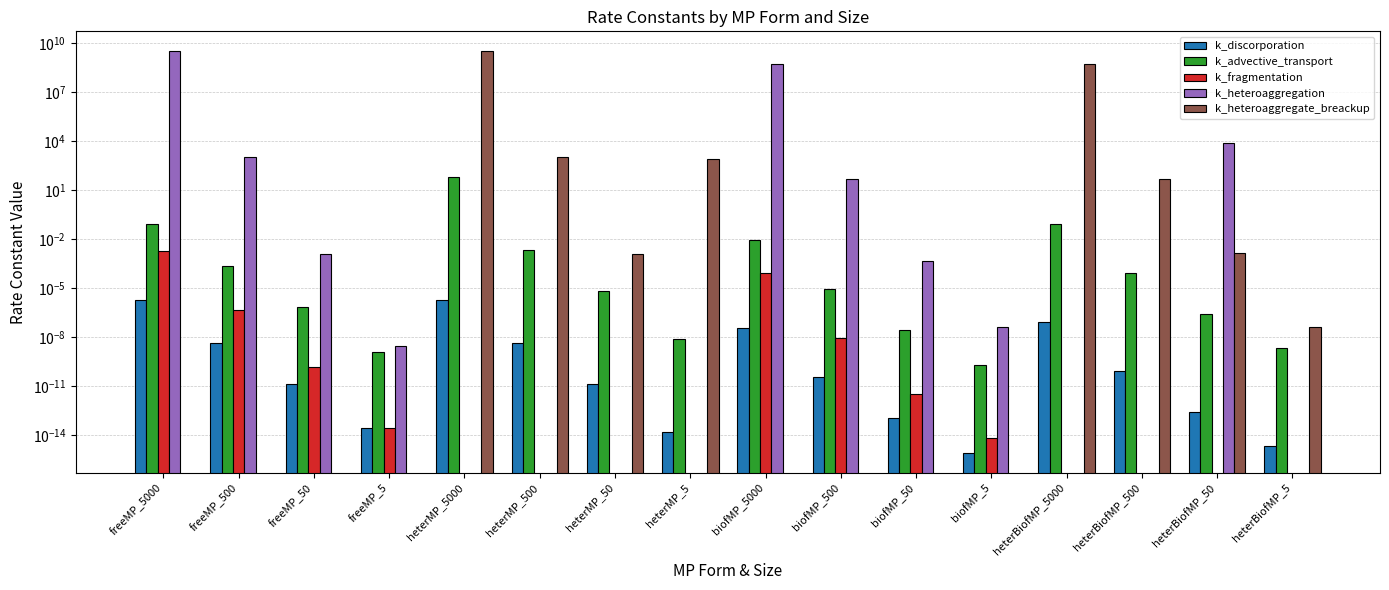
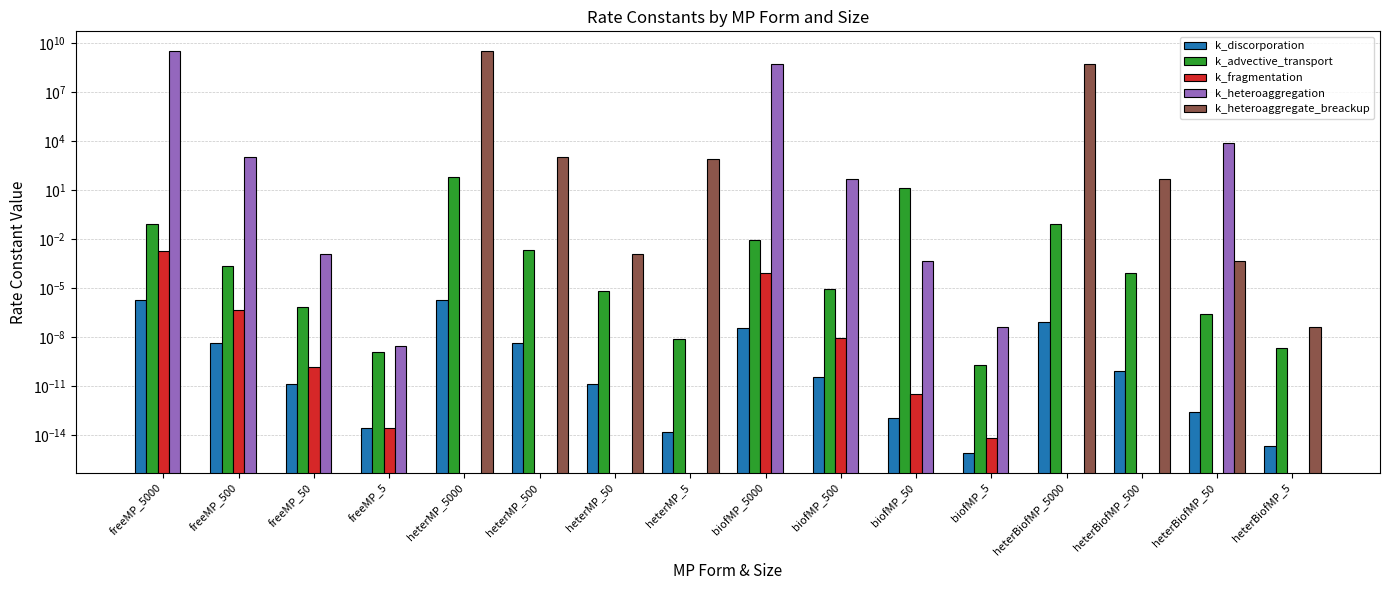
  {
    "k_discorporation": {
      "freeMP_5000": 0.000002,
      "freeMP_500": 0.000000005,
      "freeMP_50": 0.00000000001,
      "freeMP_5": 0.000000000000,
      "heterMP_5000": 0.000002,
      "heterMP_500": 0.000000005,
      "heterMP_50": 0.00000000001,
      "heterMP_5": 0.000000000000,
      "biofMP_5000": 0.00000004,
      "biofMP_500": 0.00000000004,
      "biofMP_50": 0.000000000000,
      "biofMP_5": 0.000000000000,
      "heterBiofMP_5000": 0.0000001,
      "heterBiofMP_500": 0.0000000001,
      "heterBiofMP_50": 0.000000000000,
      "heterBiofMP_5": 0.000000000000
    },
    "k_advective_transport": {
      "freeMP_5000": 0.1,
      "freeMP_500": 0.0002,
      "freeMP_50": 0.000001,
      "freeMP_5": 0.000000001,
      "heterMP_5000": 70,
      "heterMP_500": 0.002,
      "heterMP_50": 0.00001,
      "heterMP_5": 0.00000001,
      "biofMP_5000": 0.01,
      "biofMP_500": 0.00001,
-     "biofMP_50": 0,
+     "biofMP_50": 10,
      "biofMP_5": 0.0000000002,
      "heterBiofMP_5000": 0.1,
      "heterBiofMP_500": 0.0001,
      "heterBiofMP_50": 0.0000003,
      "heterBiofMP_5": 0.000000002
    },
    "k_fragmentation": {
      "freeMP_5000": 0.002,
      "freeMP_500": 0.0000004,
      "freeMP_50": 0.0000000001,
      "freeMP_5": 0.000000000000,
      "biofMP_5000": 0.0001,
      "biofMP_500": 0.00000001,
      "biofMP_50": 0.000000000003,
      "biofMP_5": 0.000000000000
    },
    "k_heteroaggregation": {
      "freeMP_5000": 3000000000,
      "freeMP_500": 1000,
      "freeMP_50": 0.001,
      "freeMP_5": 0.000000003,
      "biofMP_5000": 500000000,
      "biofMP_500": 50,
      "biofMP_50": 0.0005,
      "biofMP_5": 0.00000005,
      "heterBiofMP_50": 10000
    },
    "k_heteroaggregate_breackup": {
      "heterMP_5000": 3000000000,
      "heterMP_500": 1000,
      "heterMP_50": 0.001,
      "heterMP_5": 1000,
      "heterBiofMP_5000": 500000000,
      "heterBiofMP_500": 50,
-     "heterBiofMP_50": 0.002,
+     "heterBiofMP_50": 0.0005,
      "heterBiofMP_5": 0.00000005
    }
  }
